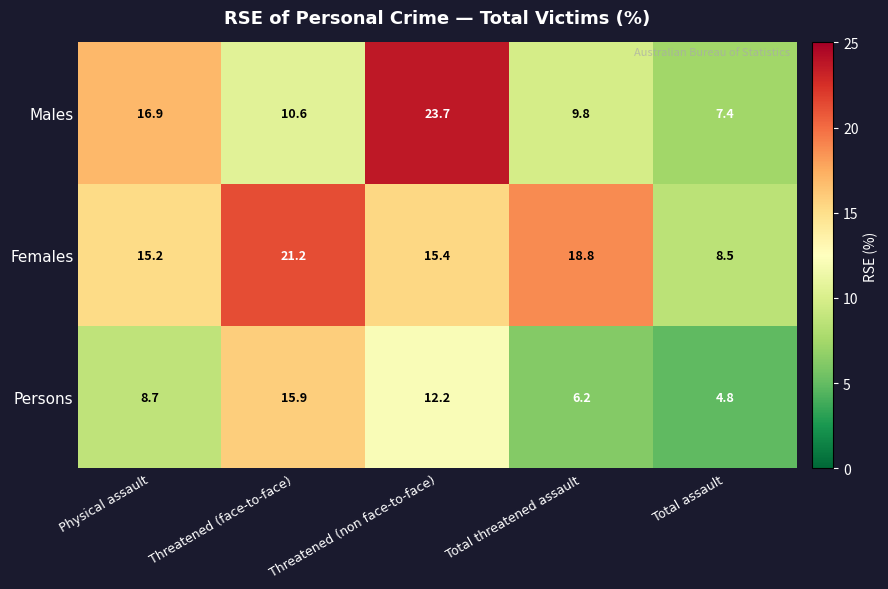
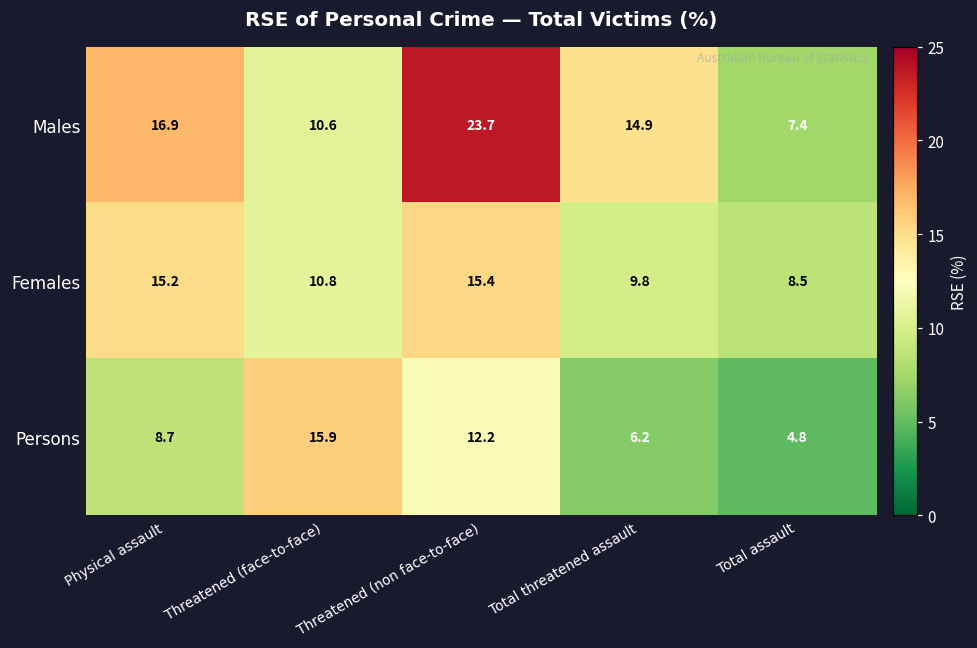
  {
    "Males": {
      "Physical assault": 16.9,
      "Threatened (face-to-face)": 10.6,
      "Threatened (non face-to-face)": 23.7,
-     "Total threatened assault": 9.8
+     "Total threatened assault": 14.9
    },
    "Females": {
      "Physical assault": 15.2,
-     "Threatened (face-to-face)": 21.2,
+     "Threatened (face-to-face)": 10.8,
      "Threatened (non face-to-face)": 15.4,
-     "Total threatened assault": 18.8,
+     "Total threatened assault": 9.8,
      "Total assault": 8.5
    },
    "Persons": {
      "Physical assault": 8.7,
      "Threatened (face-to-face)": 15.9,
      "Threatened (non face-to-face)": 12.2,
      "Total threatened assault": 6.2,
      "Total assault": 4.8
    }
  }
